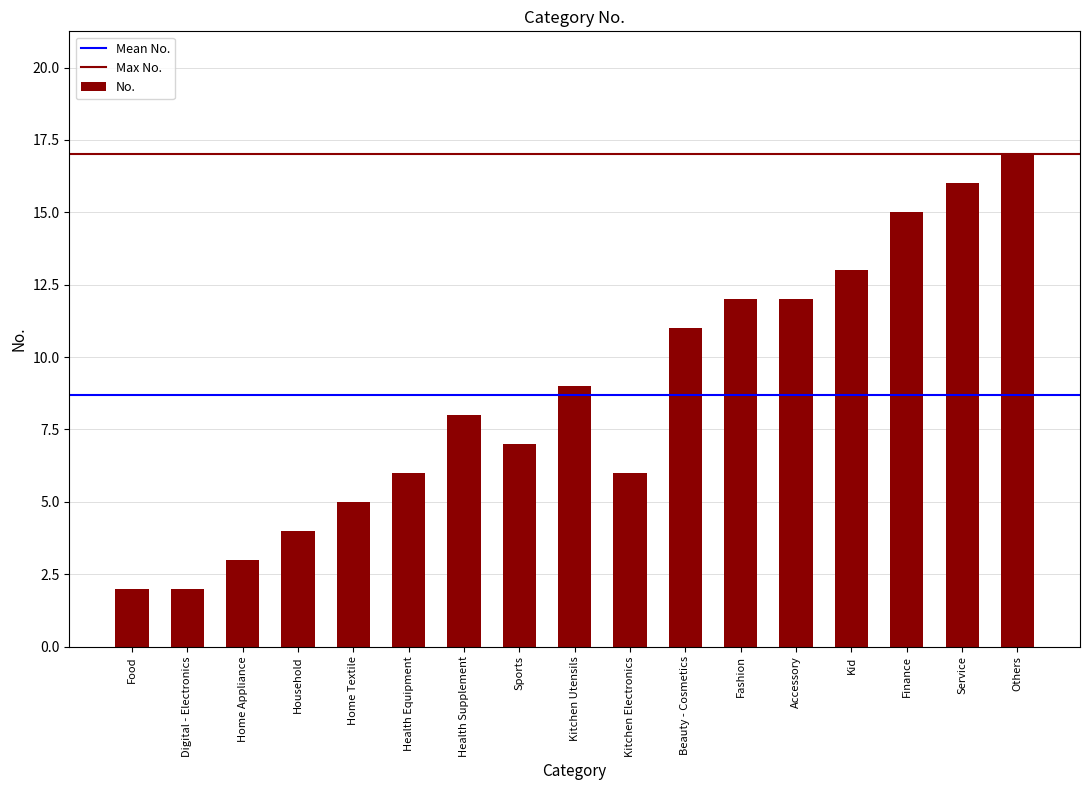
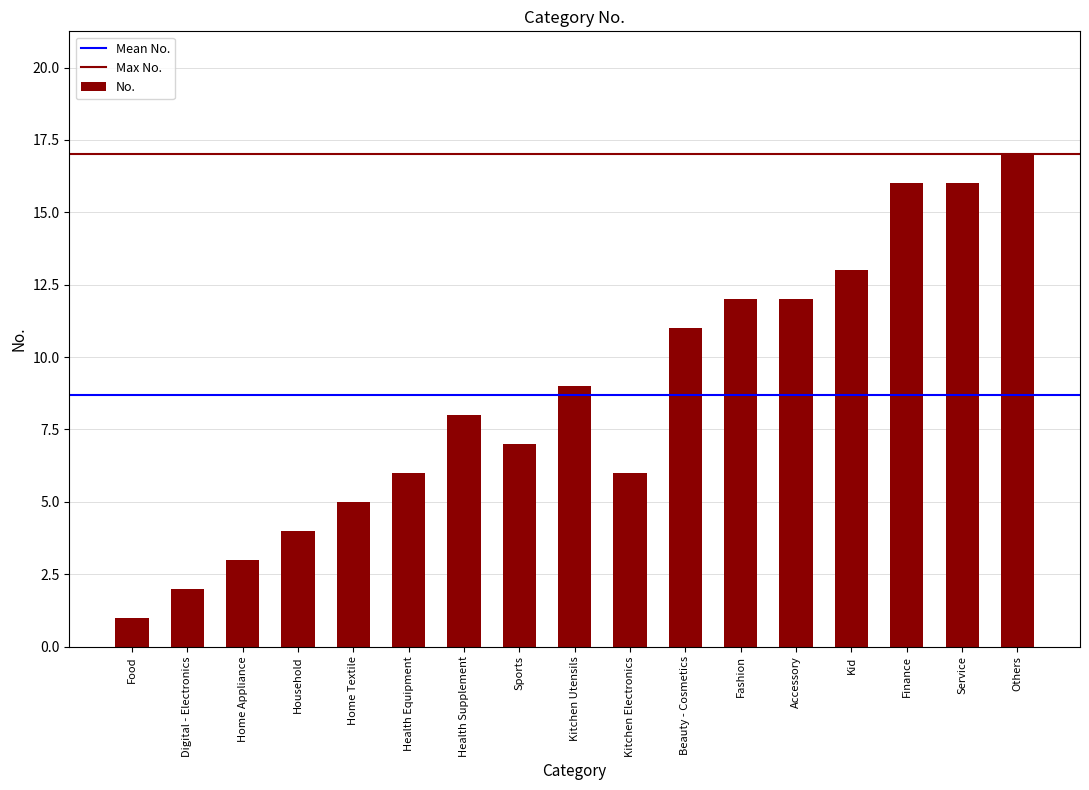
  {
-   "Food": 2,
+   "Food": 1,
    "Digital - Electronics": 2,
    "Home Appliance": 3,
    "Household": 4,
    "Home Textile": 5,
    "Health Equipment": 6,
    "Health Supplement": 8,
    "Sports": 7,
    "Kitchen Utensils": 9,
    "Kitchen Electronics": 6,
    "Beauty - Cosmetics": 11,
    "Fashion": 12,
    "Accessory": 12,
    "Kid": 13,
-   "Finance": 15,
+   "Finance": 16,
    "Service": 16,
    "Others": 17
  }
